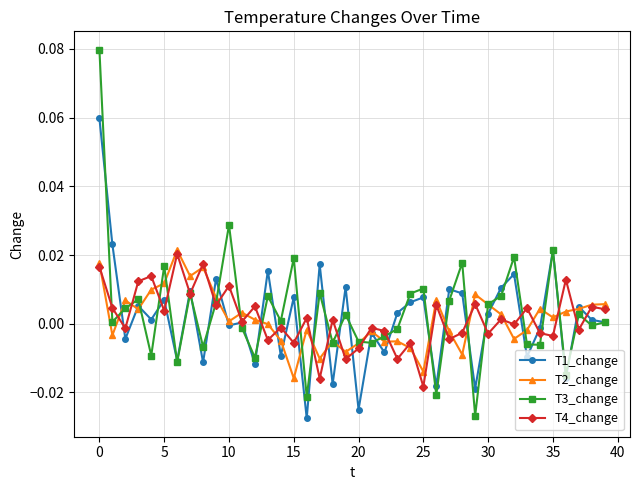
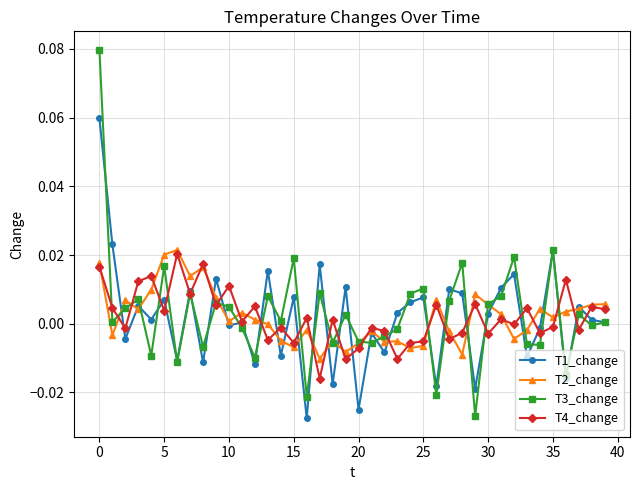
  {
    "T1_change": {
      "0": 0.060,
      "5": 0.007,
      "10": 0.000,
      "15": 0.008,
      "20": -0.025,
      "25": 0.008,
      "30": 0.003
    },
    "T2_change": {
      "0": 0.018,
-     "5": 0.012,
+     "5": 0.020,
      "10": 0.001,
-     "15": -0.016,
-     "25": -0.014,
+     "15": -0.007,
+     "25": -0.006,
      "35": 0.002
    },
    "T3_change": {
      "0": 0.080,
      "5": 0.017,
-     "10": 0.029,
+     "10": 0.005,
      "15": 0.019,
      "25": 0.010
    },
    "T4_change": {
      "0": 0.017,
      "5": 0.004,
      "10": 0.011,
      "15": -0.006,
      "20": -0.007,
-     "25": -0.018,
+     "25": -0.005,
      "30": -0.003,
-     "35": -0.004
+     "35": -0.001
    }
  }
